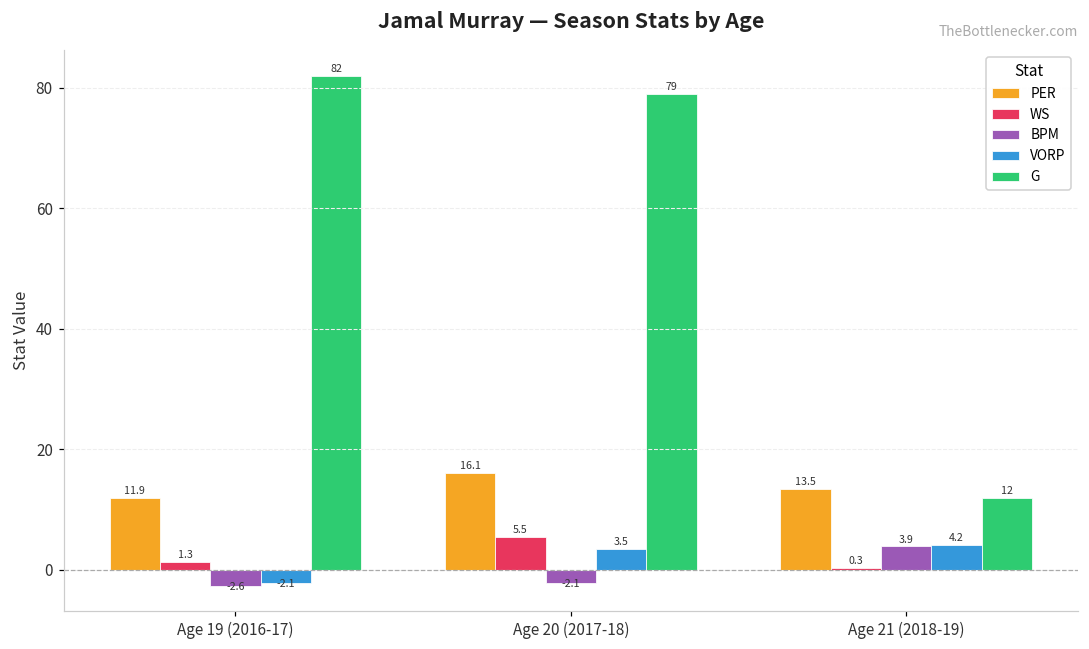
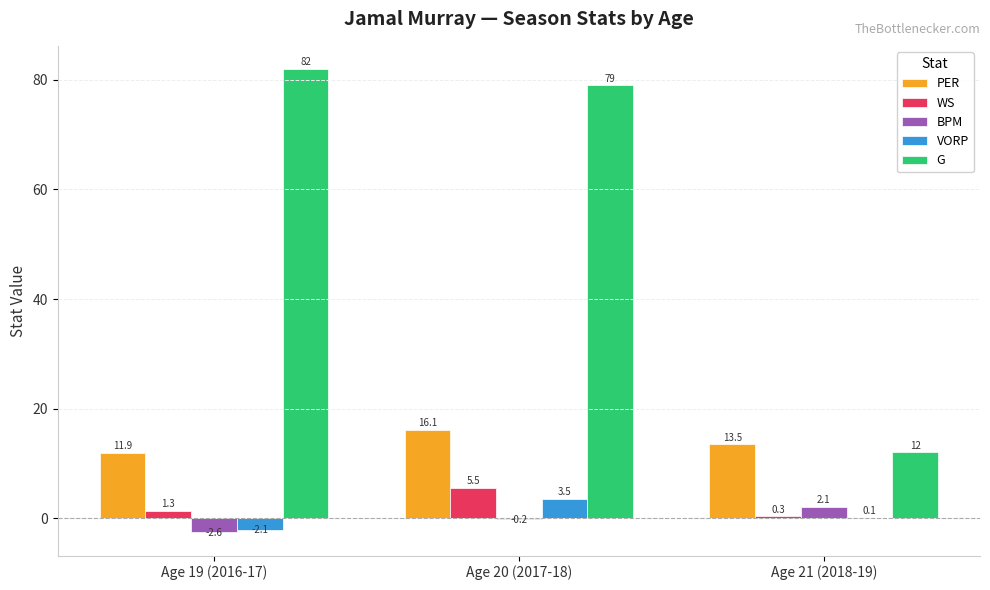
  {
    "PER": {
      "Age 19 (2016-17)": 11.9,
      "Age 20 (2017-18)": 16.1,
      "Age 21 (2018-19)": 13.5
    },
    "WS": {
      "Age 19 (2016-17)": 1.3,
      "Age 20 (2017-18)": 5.5,
      "Age 21 (2018-19)": 0.3
    },
    "BPM": {
      "Age 19 (2016-17)": -2.6,
-     "Age 20 (2017-18)": -2.1,
-     "Age 21 (2018-19)": 3.9
+     "Age 20 (2017-18)": -0.2,
+     "Age 21 (2018-19)": 2.1
    },
    "VORP": {
      "Age 19 (2016-17)": -2.1,
      "Age 20 (2017-18)": 3.5,
-     "Age 21 (2018-19)": 4.2
+     "Age 21 (2018-19)": 0.1
    },
    "G": {
      "Age 19 (2016-17)": 82,
      "Age 20 (2017-18)": 79,
      "Age 21 (2018-19)": 12
    }
  }
